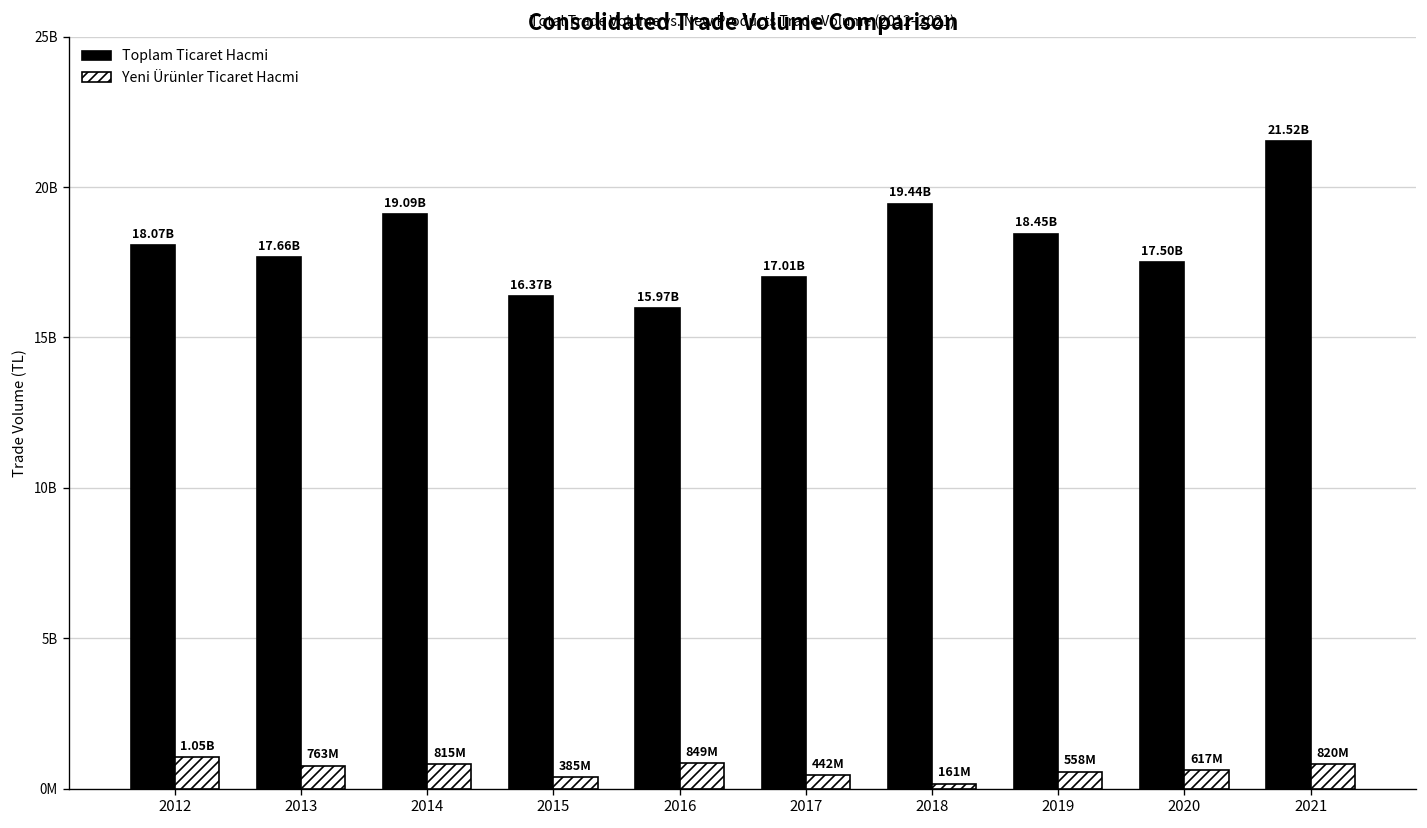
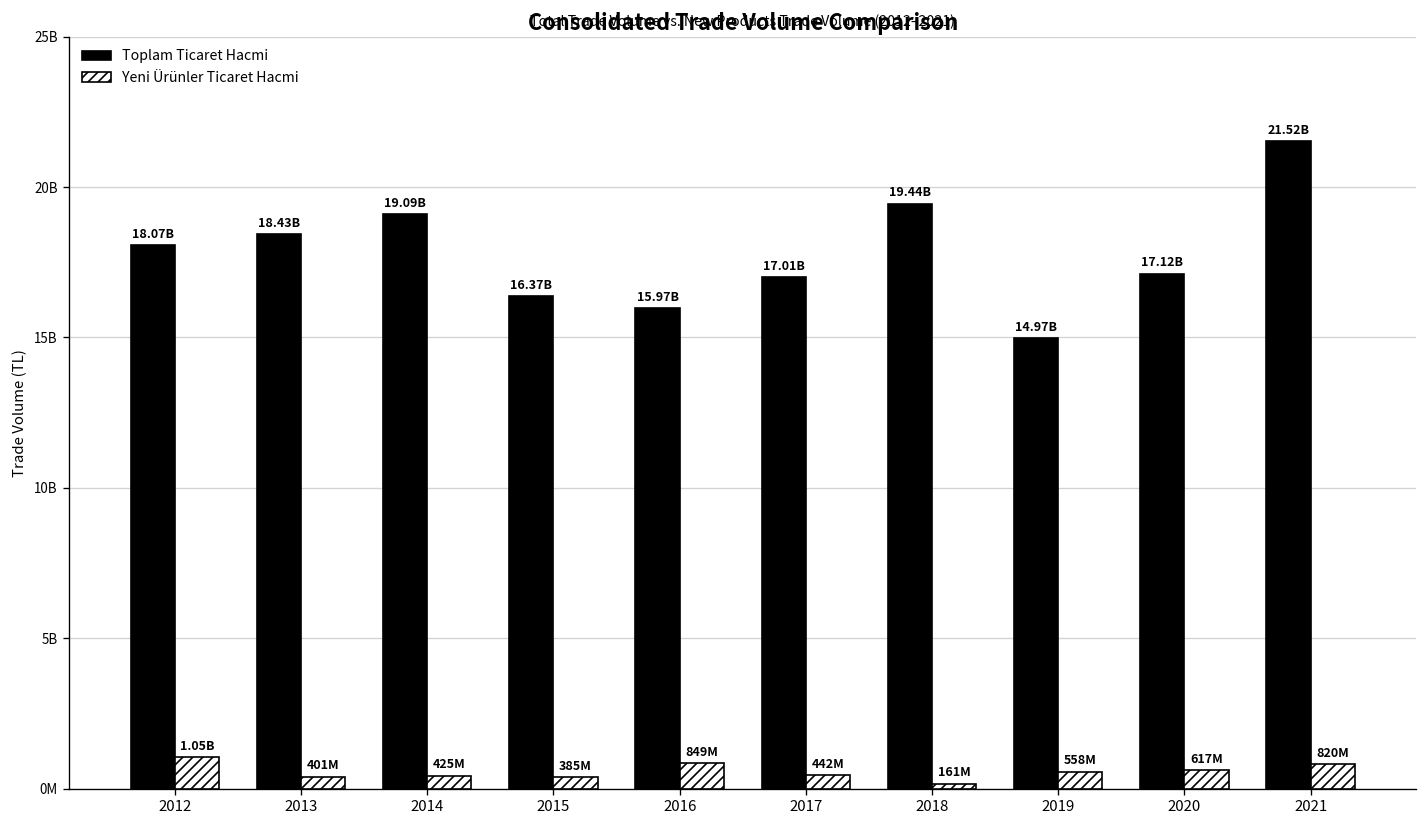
  {
    "Toplam Ticaret Hacmi": {
      "2012": "18.07B",
-     "2013": "17.66B",
+     "2013": "18.43B",
      "2014": "19.09B",
      "2015": "16.37B",
      "2016": "15.97B",
      "2017": "17.01B",
      "2018": "19.44B",
-     "2019": "18.45B",
-     "2020": "17.50B",
+     "2019": "14.97B",
+     "2020": "17.12B",
      "2021": "21.52B"
    },
    "Yeni Ürünler Ticaret Hacmi": {
      "2012": "1.05B",
-     "2013": "763M",
-     "2014": "815M",
+     "2013": "401M",
+     "2014": "425M",
      "2015": "385M",
      "2016": "849M",
      "2017": "442M",
      "2018": "161M",
      "2019": "558M",
      "2020": "617M",
      "2021": "820M"
    }
  }
